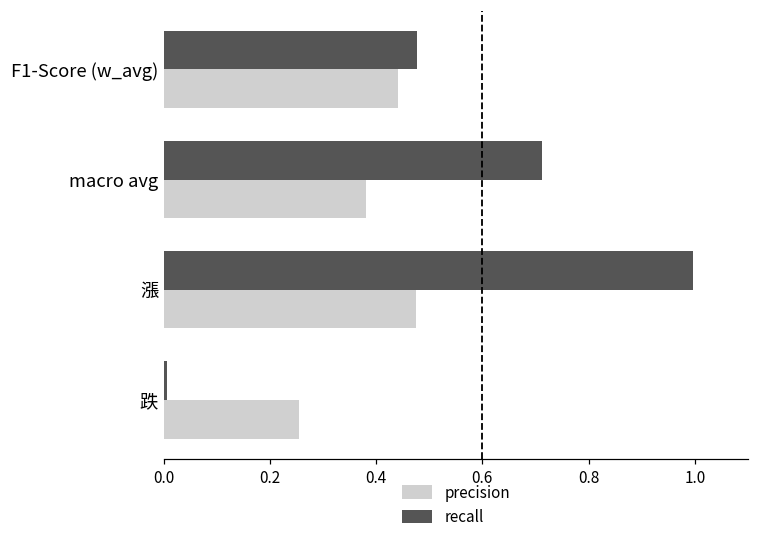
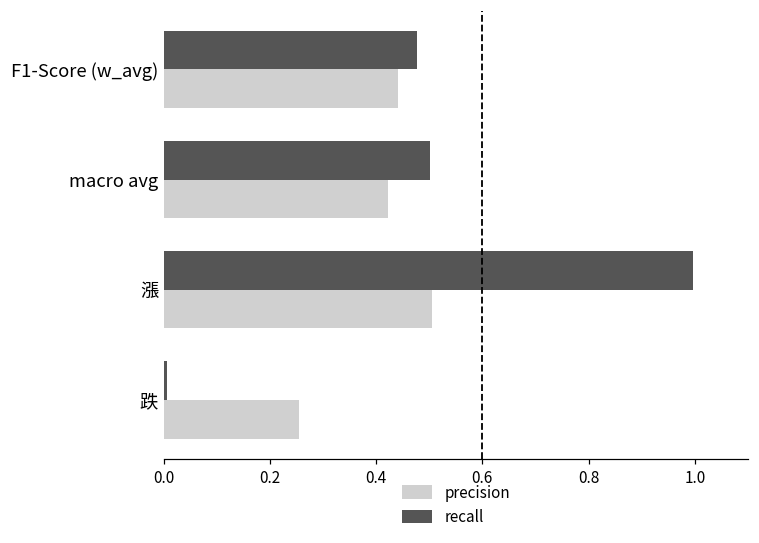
  {
    "precision": {
      "F1-Score (w_avg)": 0.44,
-     "macro avg": 0.38,
-     "漲": 0.48,
+     "macro avg": 0.42,
+     "漲": 0.51,
      "跌": 0.26
    },
    "recall": {
      "F1-Score (w_avg)": 0.48,
-     "macro avg": 0.71,
+     "macro avg": 0.50,
      "漲": 1.00,
      "跌": 0.01
    }
  }
